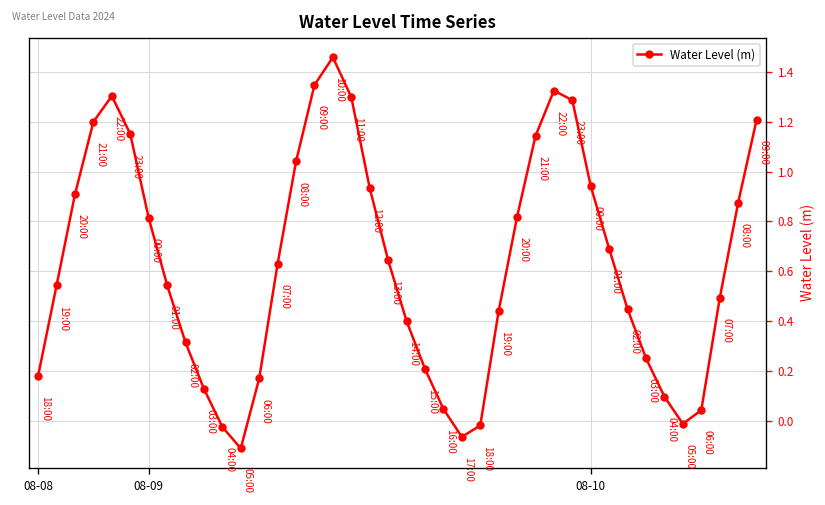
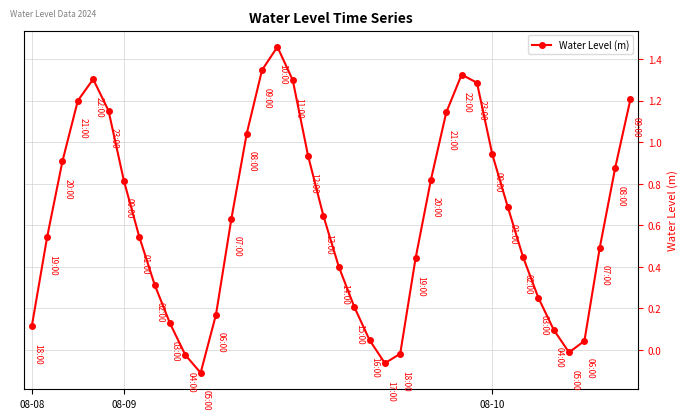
  {
-   "08-08": 0.18,
+   "08-08": 0.11,
    "08-10": 0.94
  }
